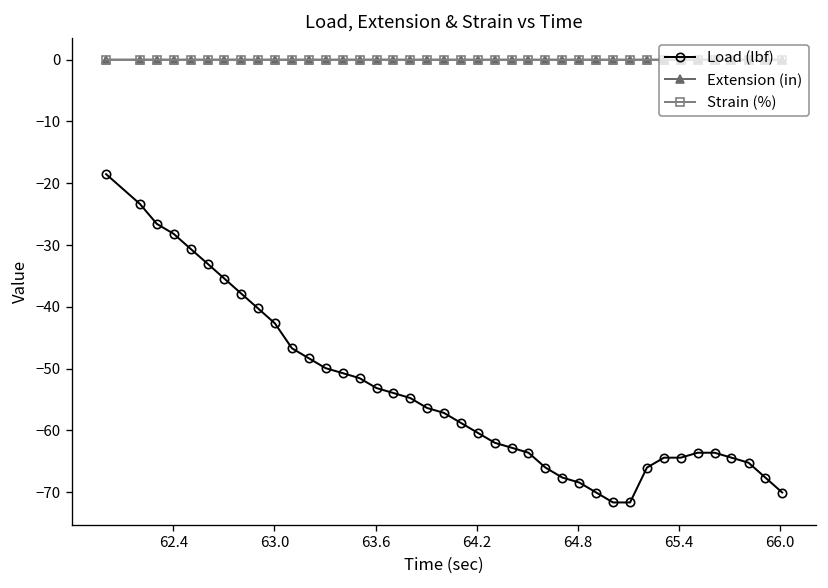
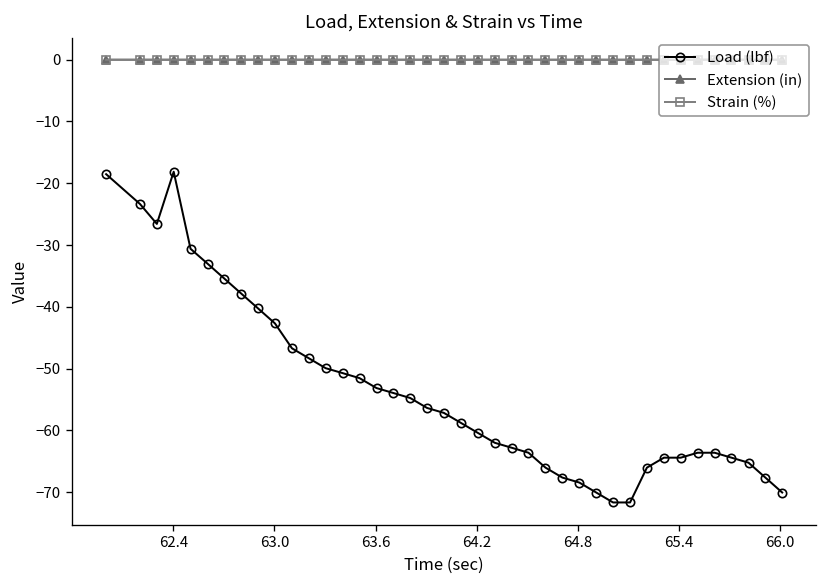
  {
    "Load (lbf)": {
-     "62.4": -28
+     "62.4": -18
    },
    "Strain (%)": {
      "62.4": 0
    }
  }
